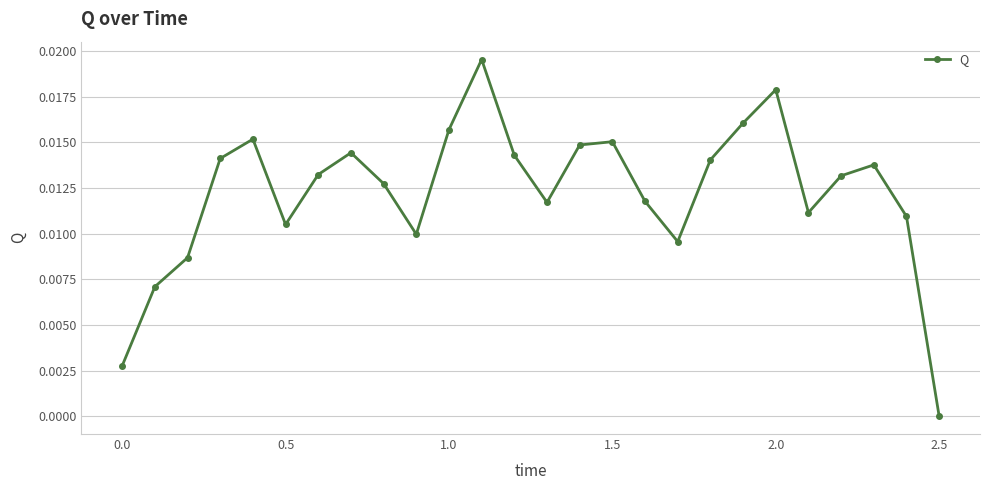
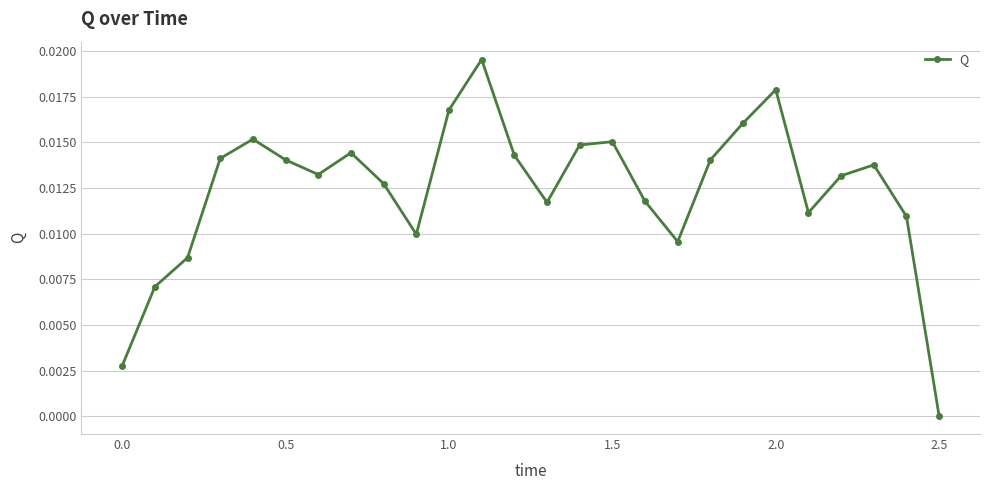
  {
    "0.0": 0.0028,
-   "0.5": 0.0105,
-   "1.0": 0.0157,
+   "0.5": 0.0140,
+   "1.0": 0.0168,
    "1.5": 0.0150,
    "2.0": 0.0179,
    "2.5": 0.0000
  }
